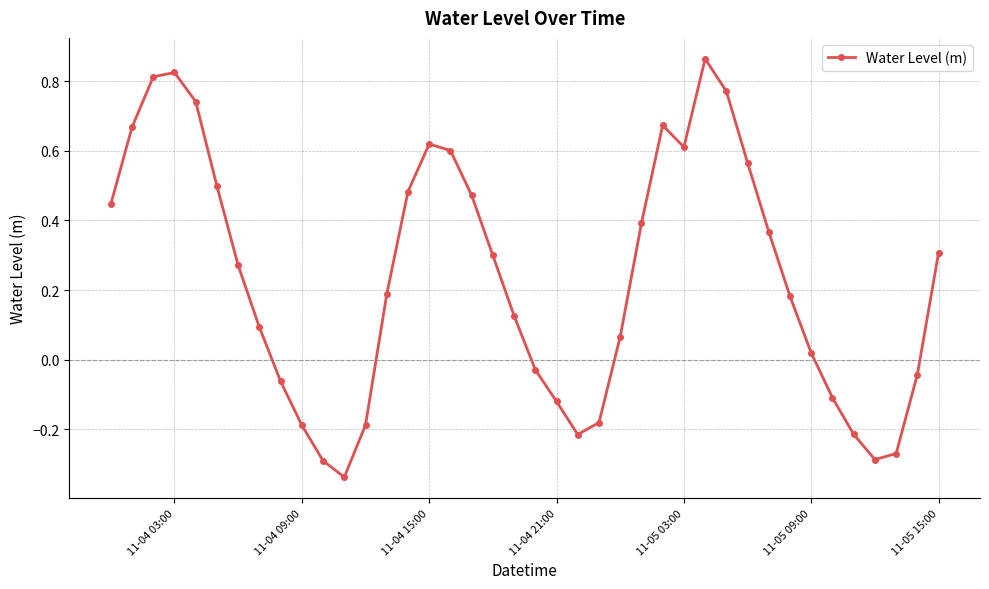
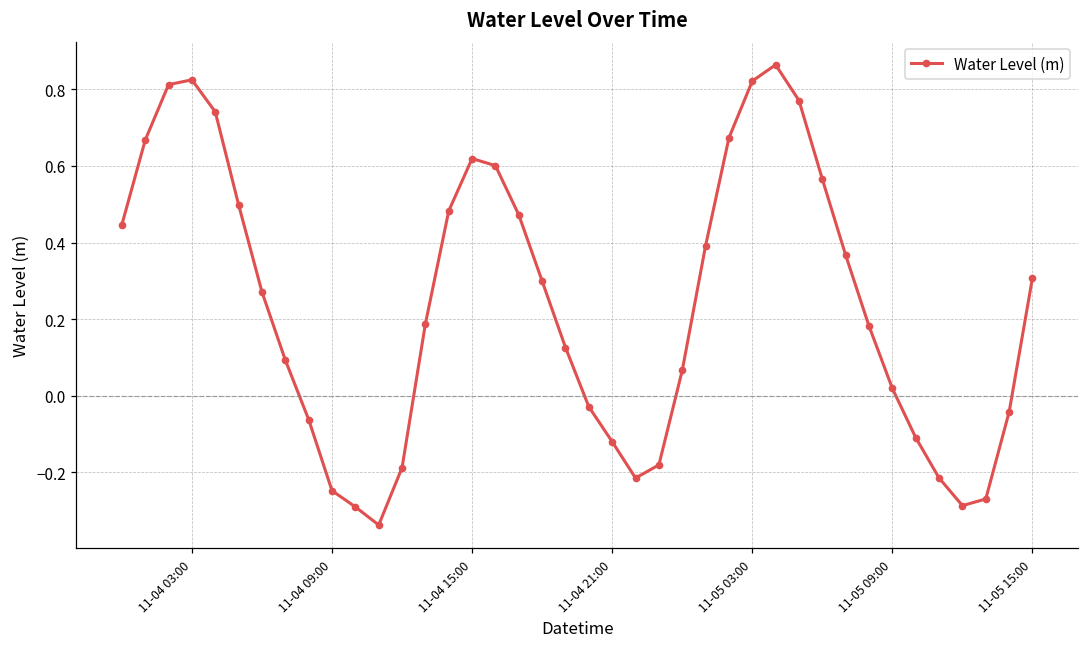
  {
    "11-04 03:00": 0.82,
-   "11-04 09:00": -0.19,
+   "11-04 09:00": -0.25,
    "11-04 15:00": 0.62,
    "11-04 21:00": -0.12,
-   "11-05 03:00": 0.61,
+   "11-05 03:00": 0.82,
    "11-05 09:00": 0.02,
    "11-05 15:00": 0.31
  }
